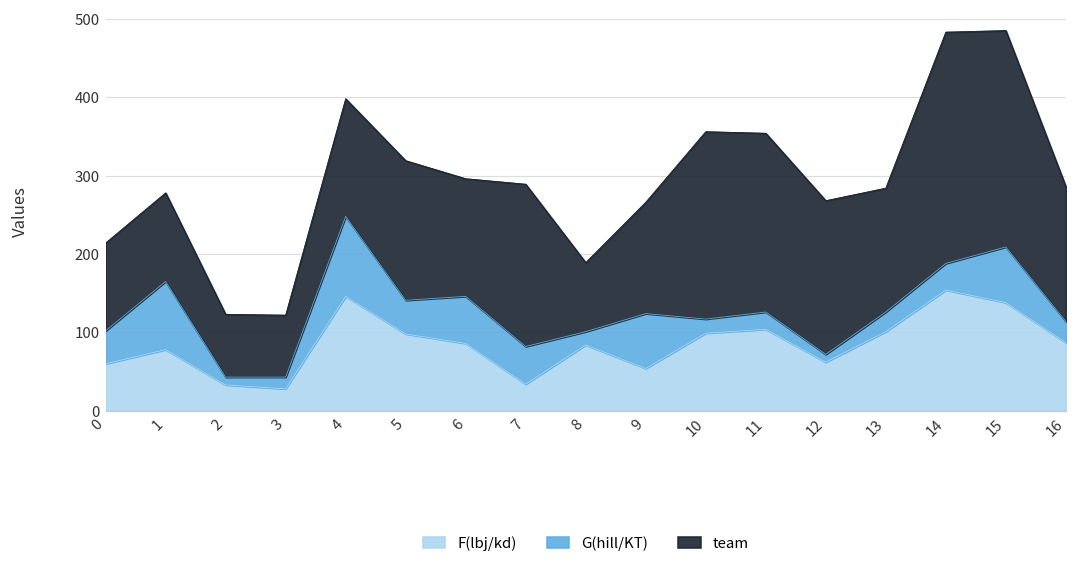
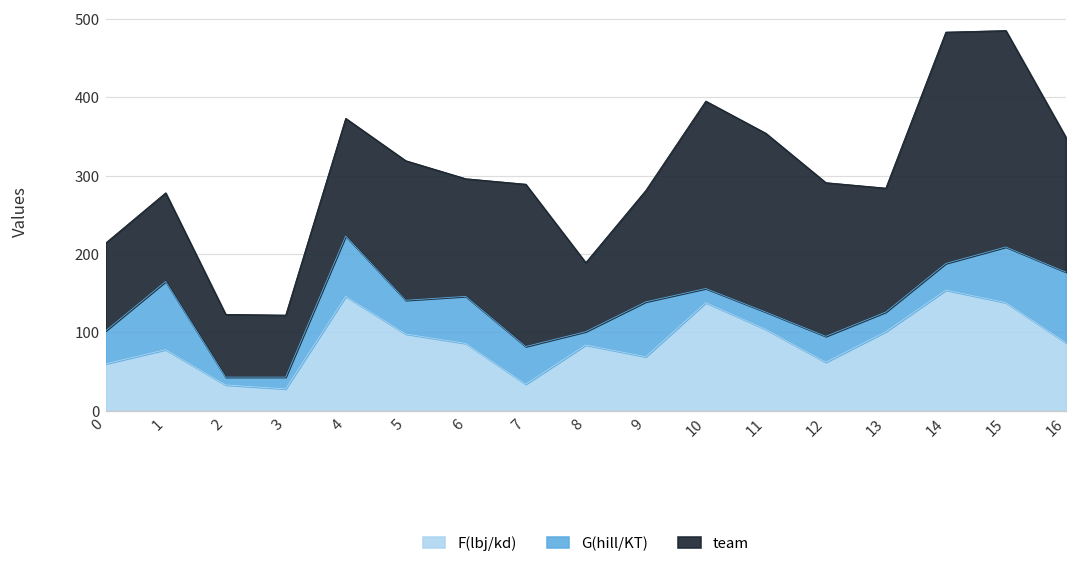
  {
    "F(lbj/kd)": {
      "0": 60,
      "1": 80,
      "2": 30,
      "3": 30,
      "4": 150,
      "5": 100,
      "6": 90,
      "7": 30,
      "8": 80,
-     "9": 50,
-     "10": 100,
+     "9": 70,
+     "10": 140,
      "11": 100,
      "12": 60,
      "13": 100,
      "14": 150,
      "15": 140,
      "16": 90
    },
    "G(hill/KT)": {
      "0": 40,
      "1": 90,
      "2": 10,
      "3": 20,
-     "4": 100,
+     "4": 80,
      "5": 40,
      "6": 60,
      "7": 50,
      "8": 20,
      "9": 70,
      "10": 20,
      "11": 20,
-     "12": 10,
+     "12": 30,
      "13": 30,
      "14": 30,
      "15": 70,
-     "16": 30
+     "16": 90
    },
    "team": {
      "0": 110,
      "1": 110,
      "2": 80,
      "3": 80,
      "4": 150,
      "5": 180,
      "6": 150,
      "7": 210,
      "8": 90,
      "9": 140,
      "10": 240,
      "11": 230,
      "12": 200,
      "13": 160,
      "14": 300,
      "15": 280,
      "16": 170
    }
  }
